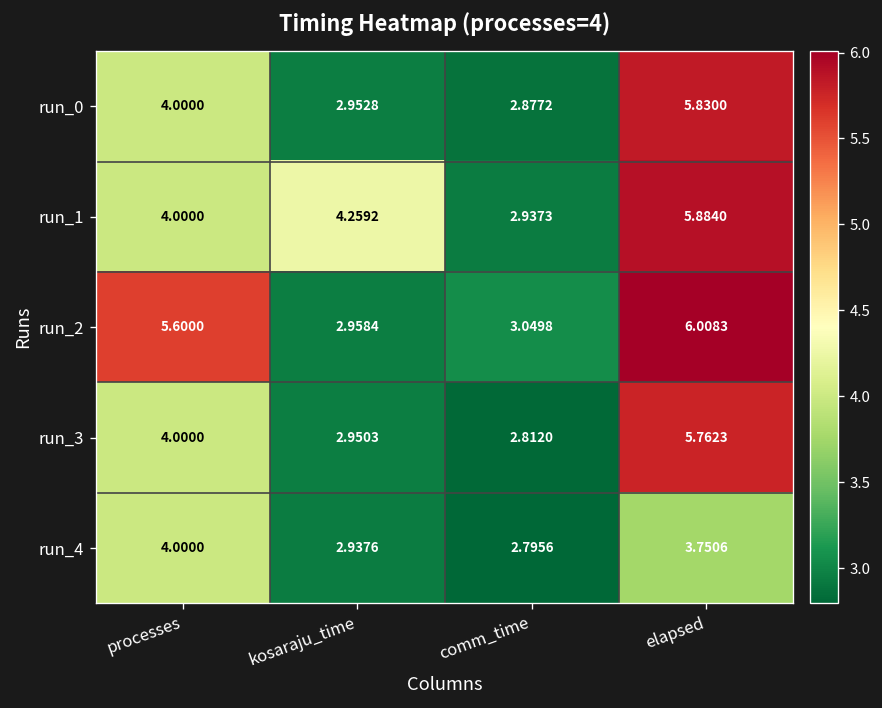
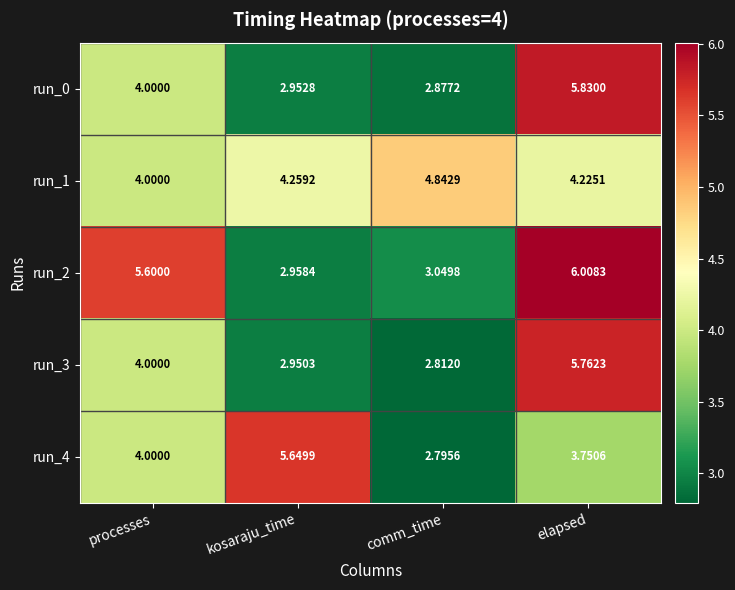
  {
    "run_0": {
      "processes": 4.0000,
      "kosaraju_time": 2.9528,
      "comm_time": 2.8772,
      "elapsed": 5.8300
    },
    "run_1": {
      "processes": 4.0000,
      "kosaraju_time": 4.2592,
-     "comm_time": 2.9373,
-     "elapsed": 5.8840
+     "comm_time": 4.8429,
+     "elapsed": 4.2251
    },
    "run_2": {
      "processes": 5.6000,
      "kosaraju_time": 2.9584,
      "comm_time": 3.0498,
      "elapsed": 6.0083
    },
    "run_3": {
      "processes": 4.0000,
      "kosaraju_time": 2.9503,
      "comm_time": 2.8120,
      "elapsed": 5.7623
    },
    "run_4": {
      "processes": 4.0000,
-     "kosaraju_time": 2.9376,
+     "kosaraju_time": 5.6499,
      "comm_time": 2.7956,
      "elapsed": 3.7506
    }
  }
